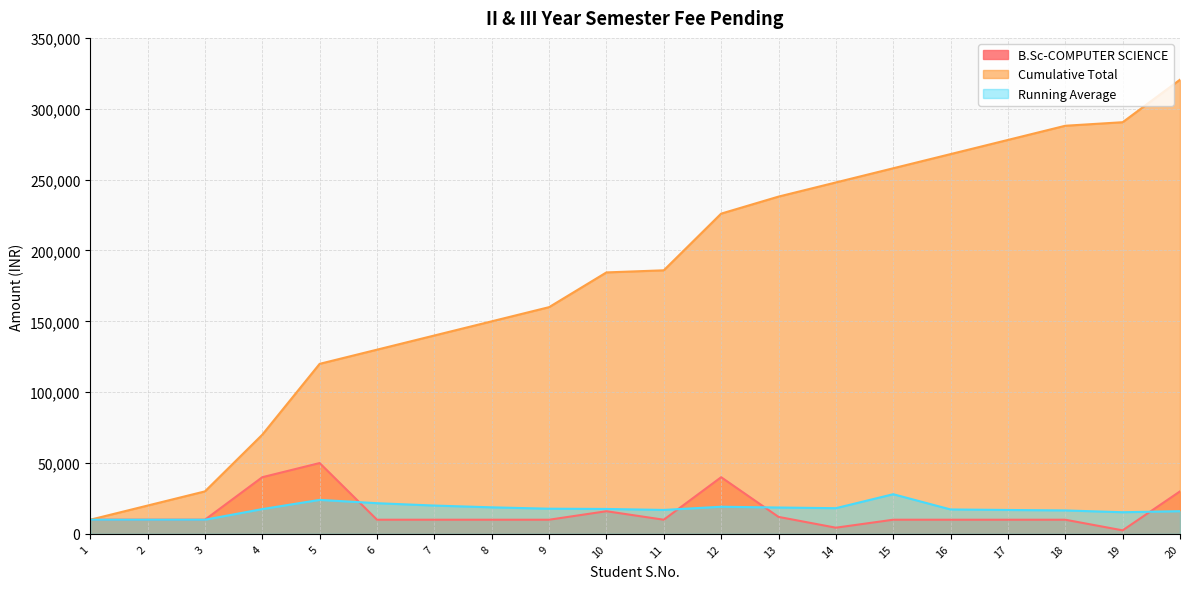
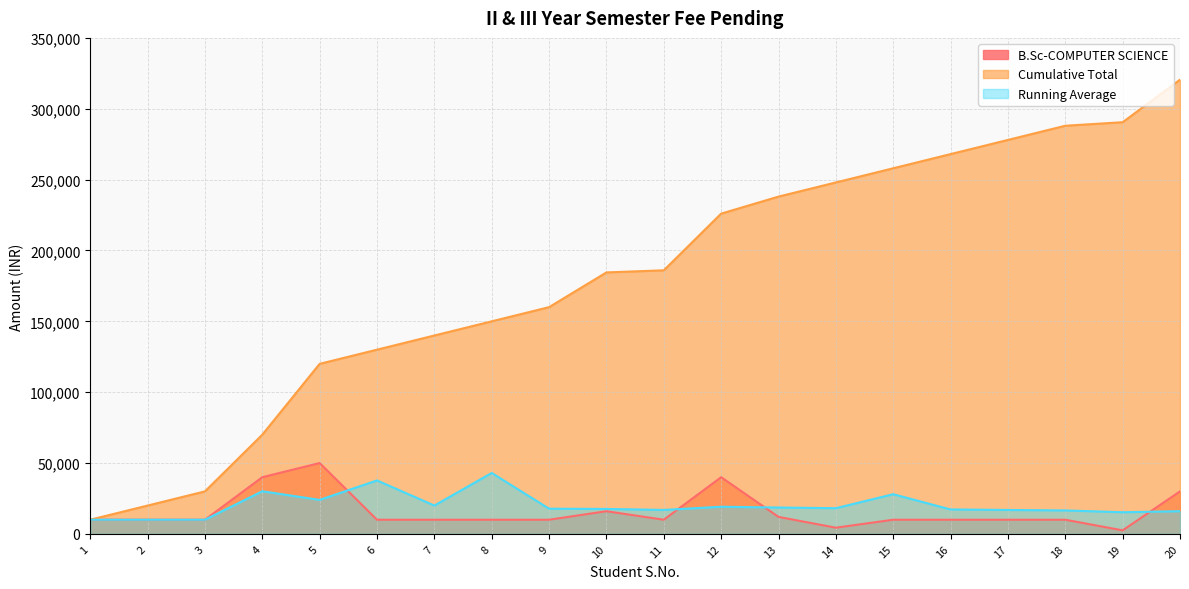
  {
    "B.Sc-COMPUTER SCIENCE": {
      "4": "40,000",
      "5": "50,000",
      "6": "10,000",
      "7": "10,000",
      "8": "10,000",
      "9": "10,000",
      "11": "10,000",
      "12": "40,000",
      "13": "12,000",
      "14": "4,000",
      "15": "10,000",
      "16": "10,000",
      "17": "10,000",
      "18": "10,000",
      "19": "3,000",
      "20": "30,000"
    },
    "Cumulative Total": {
      "2": "20,000",
      "3": "30,000",
      "4": "70,000",
      "5": "120,000",
      "6": "130,000",
      "7": "140,000",
      "8": "150,000",
      "9": "160,000",
      "10": "185,000",
      "11": "186,000",
      "12": "226,000",
      "13": "238,000",
      "14": "248,000",
      "15": "258,000",
      "16": "268,000",
      "17": "278,000",
      "18": "288,000",
      "19": "291,000",
      "20": "321,000"
    },
    "Running Average": {
-     "4": "18,000",
+     "4": "30,000",
      "5": "24,000",
-     "6": "22,000",
+     "6": "38,000",
      "7": "20,000",
-     "8": "19,000",
+     "8": "43,000",
      "9": "18,000",
      "11": "17,000",
      "12": "19,000",
      "13": "19,000",
      "14": "18,000",
      "15": "28,000",
      "16": "17,000",
      "17": "17,000",
      "18": "17,000",
      "19": "15,000",
      "20": "16,000"
    }
  }
